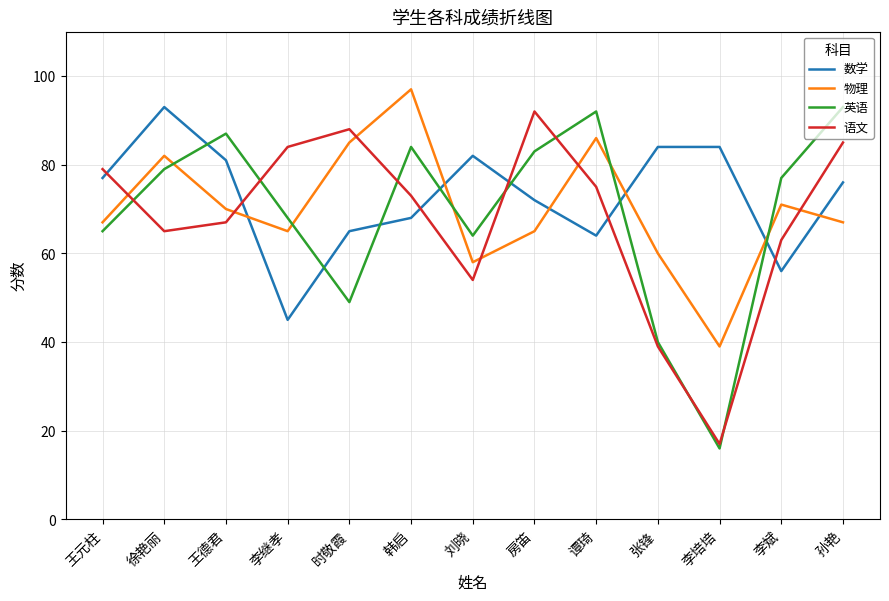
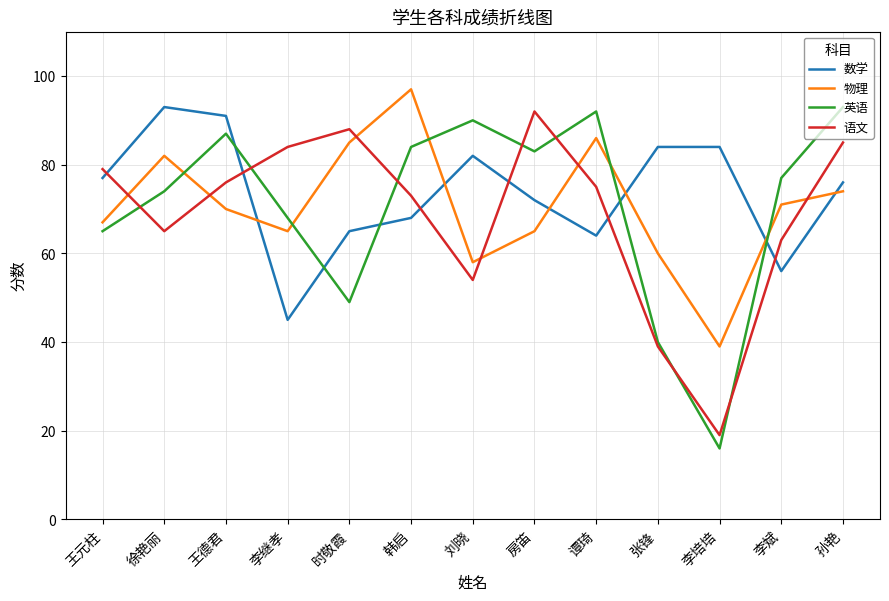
  {
    "数学": {
      "王元柱": 77,
      "徐艳丽": 93,
-     "王德君": 81,
+     "王德君": 91,
      "李继孝": 45,
      "时敬霞": 65,
      "韩启": 68,
      "刘晓": 82,
      "房笛": 72,
      "谭琦": 64,
      "张锋": 84,
      "李培培": 84,
      "李斌": 56,
      "孙艳": 76
    },
    "物理": {
      "王元柱": 67,
      "徐艳丽": 82,
      "王德君": 70,
      "李继孝": 65,
      "时敬霞": 85,
      "韩启": 97,
      "刘晓": 58,
      "房笛": 65,
      "谭琦": 86,
      "张锋": 60,
      "李培培": 39,
      "李斌": 71,
-     "孙艳": 67
+     "孙艳": 74
    },
    "英语": {
      "王元柱": 65,
-     "徐艳丽": 79,
+     "徐艳丽": 74,
      "王德君": 87,
      "李继孝": 68,
      "时敬霞": 49,
      "韩启": 84,
-     "刘晓": 64,
+     "刘晓": 90,
      "房笛": 83,
      "谭琦": 92,
      "张锋": 40,
      "李培培": 16,
      "李斌": 77
    },
    "语文": {
      "王元柱": 79,
      "徐艳丽": 65,
-     "王德君": 67,
+     "王德君": 76,
      "李继孝": 84,
      "时敬霞": 88,
      "韩启": 73,
      "刘晓": 54,
      "房笛": 92,
      "谭琦": 75,
      "张锋": 39,
-     "李培培": 17,
+     "李培培": 19,
      "李斌": 63,
      "孙艳": 85
    }
  }
